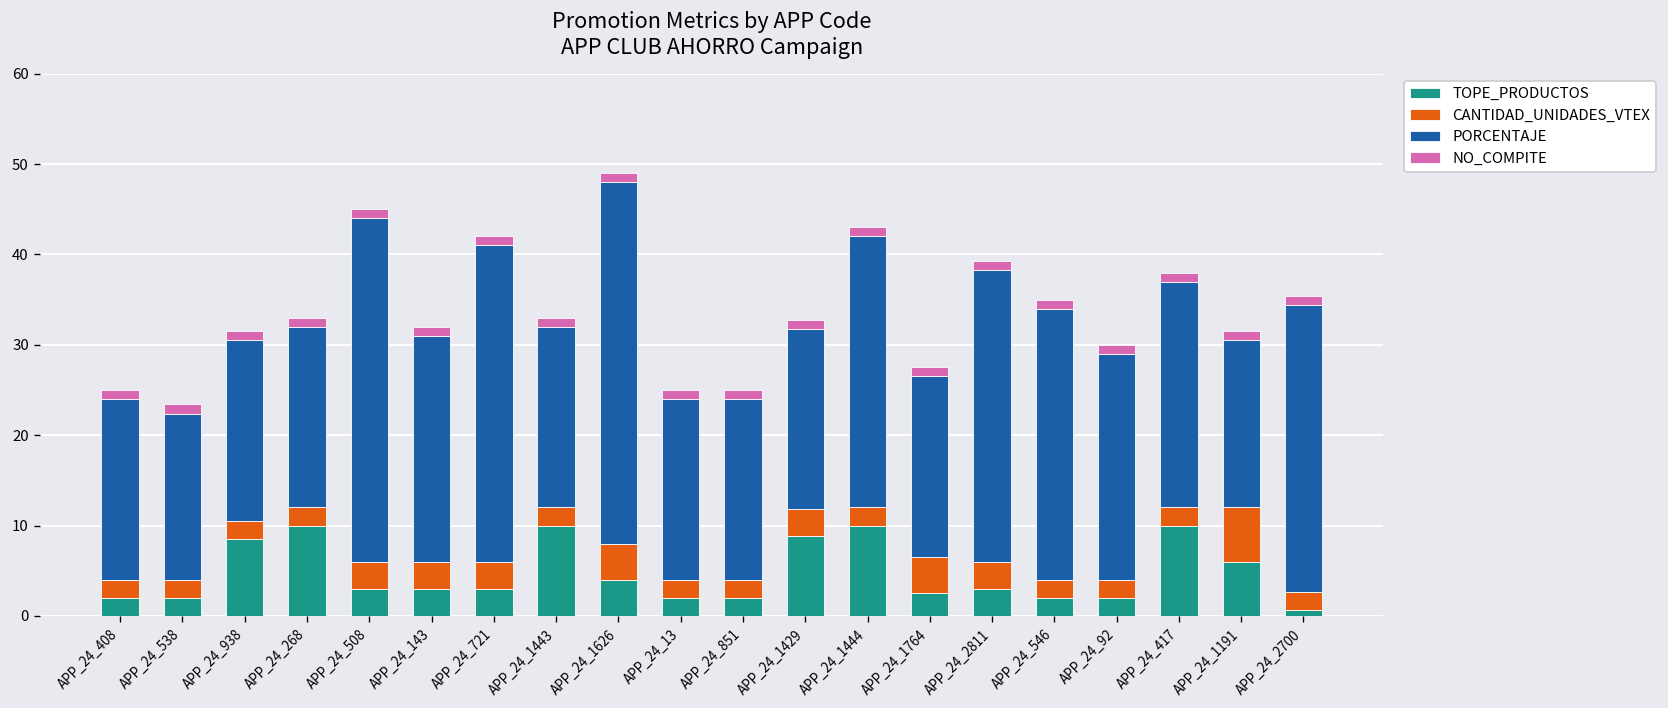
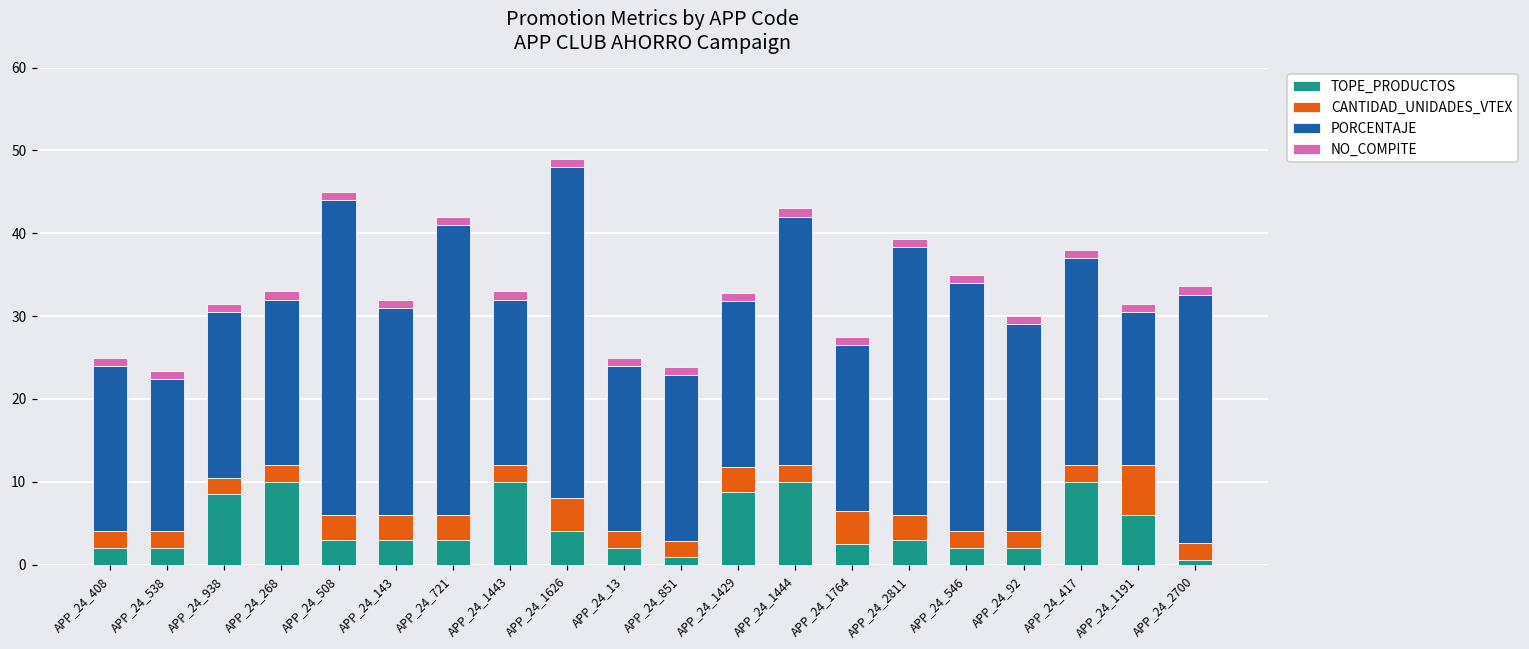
  {
    "TOPE_PRODUCTOS": {
      "APP_24_408": 2,
      "APP_24_538": 2,
      "APP_24_938": 9,
      "APP_24_268": 10,
      "APP_24_508": 3,
      "APP_24_143": 3,
      "APP_24_721": 3,
      "APP_24_1443": 10,
      "APP_24_1626": 4,
      "APP_24_13": 2,
-     "APP_24_851": 2,
+     "APP_24_851": 1,
      "APP_24_1429": 9,
      "APP_24_1444": 10,
      "APP_24_1764": 3,
      "APP_24_2811": 3,
      "APP_24_546": 2,
      "APP_24_92": 2,
      "APP_24_417": 10,
      "APP_24_1191": 6,
      "APP_24_2700": 1
    },
    "CANTIDAD_UNIDADES_VTEX": {
      "APP_24_408": 2,
      "APP_24_538": 2,
      "APP_24_938": 2,
      "APP_24_268": 2,
      "APP_24_508": 3,
      "APP_24_143": 3,
      "APP_24_721": 3,
      "APP_24_1443": 2,
      "APP_24_1626": 4,
      "APP_24_13": 2,
      "APP_24_851": 2,
      "APP_24_1429": 3,
      "APP_24_1444": 2,
      "APP_24_1764": 4,
      "APP_24_2811": 3,
      "APP_24_546": 2,
      "APP_24_92": 2,
      "APP_24_417": 2,
      "APP_24_1191": 6,
      "APP_24_2700": 2
    },
    "PORCENTAJE": {
      "APP_24_408": 20,
      "APP_24_538": 18,
      "APP_24_938": 20,
      "APP_24_268": 20,
      "APP_24_508": 38,
      "APP_24_143": 25,
      "APP_24_721": 35,
      "APP_24_1443": 20,
      "APP_24_1626": 40,
      "APP_24_13": 20,
      "APP_24_851": 20,
      "APP_24_1429": 20,
      "APP_24_1444": 30,
      "APP_24_1764": 20,
      "APP_24_2811": 32,
      "APP_24_546": 30,
      "APP_24_92": 25,
      "APP_24_417": 25,
      "APP_24_1191": 19,
-     "APP_24_2700": 32
+     "APP_24_2700": 30
    },
    "NO_COMPITE": {
      "APP_24_408": 1,
      "APP_24_538": 1,
      "APP_24_938": 1,
      "APP_24_268": 1,
      "APP_24_508": 1,
      "APP_24_143": 1,
      "APP_24_721": 1,
      "APP_24_1443": 1,
      "APP_24_1626": 1,
      "APP_24_13": 1,
      "APP_24_851": 1,
      "APP_24_1429": 1,
      "APP_24_1444": 1,
      "APP_24_1764": 1,
      "APP_24_2811": 1,
      "APP_24_546": 1,
      "APP_24_92": 1,
      "APP_24_417": 1,
      "APP_24_1191": 1,
      "APP_24_2700": 1
    }
  }
